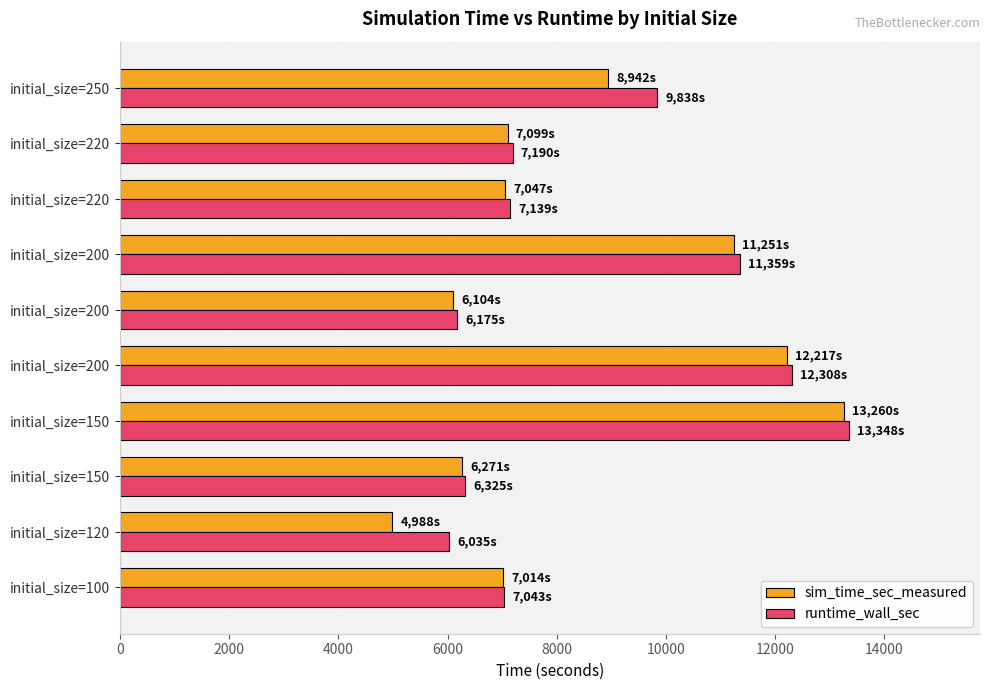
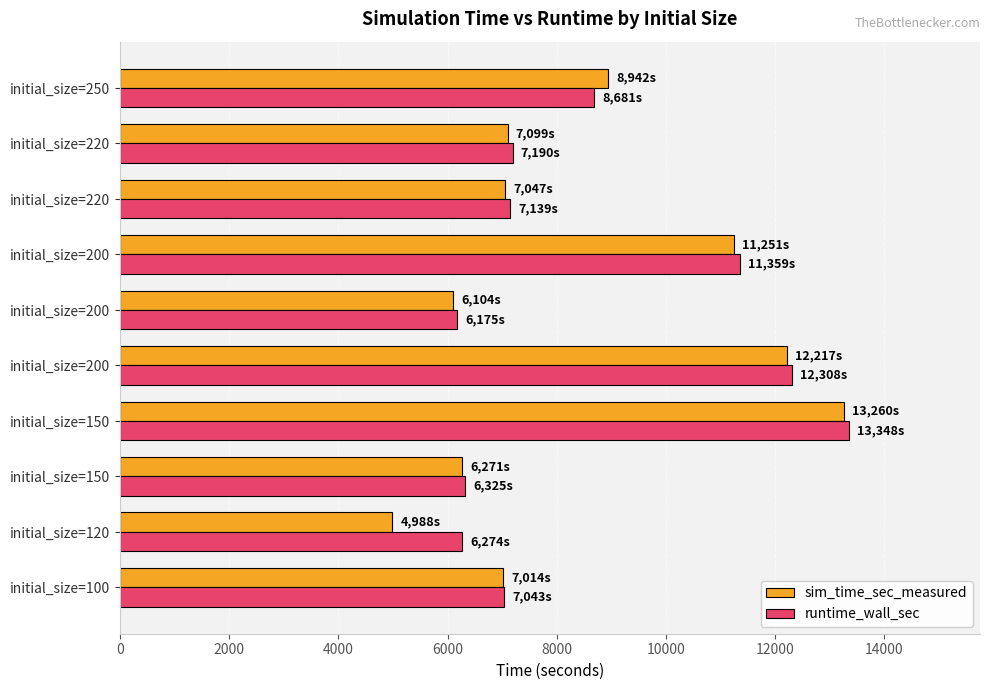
  {
    "sim_time_sec_measured": {
      "initial_size=250": "8,942s",
      "initial_size=120": "4,988s",
      "initial_size=100": "7,014s"
    },
    "runtime_wall_sec": {
-     "initial_size=250": "9,838s",
-     "initial_size=120": "6,035s",
+     "initial_size=250": "8,681s",
+     "initial_size=120": "6,274s",
      "initial_size=100": "7,043s"
    }
  }
